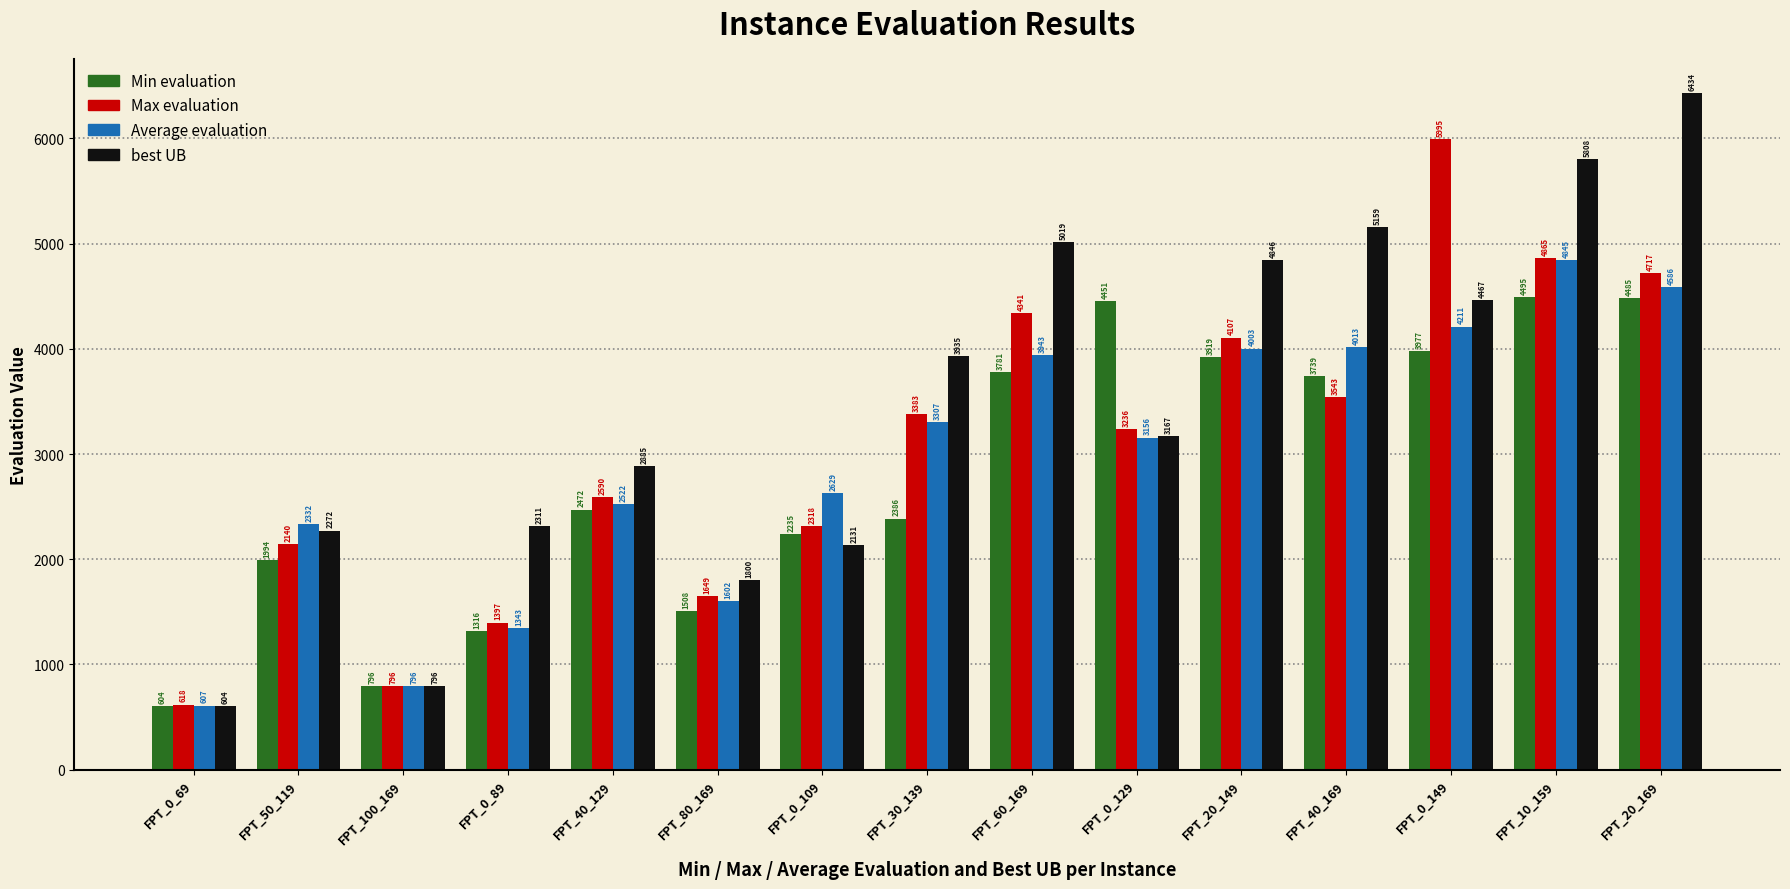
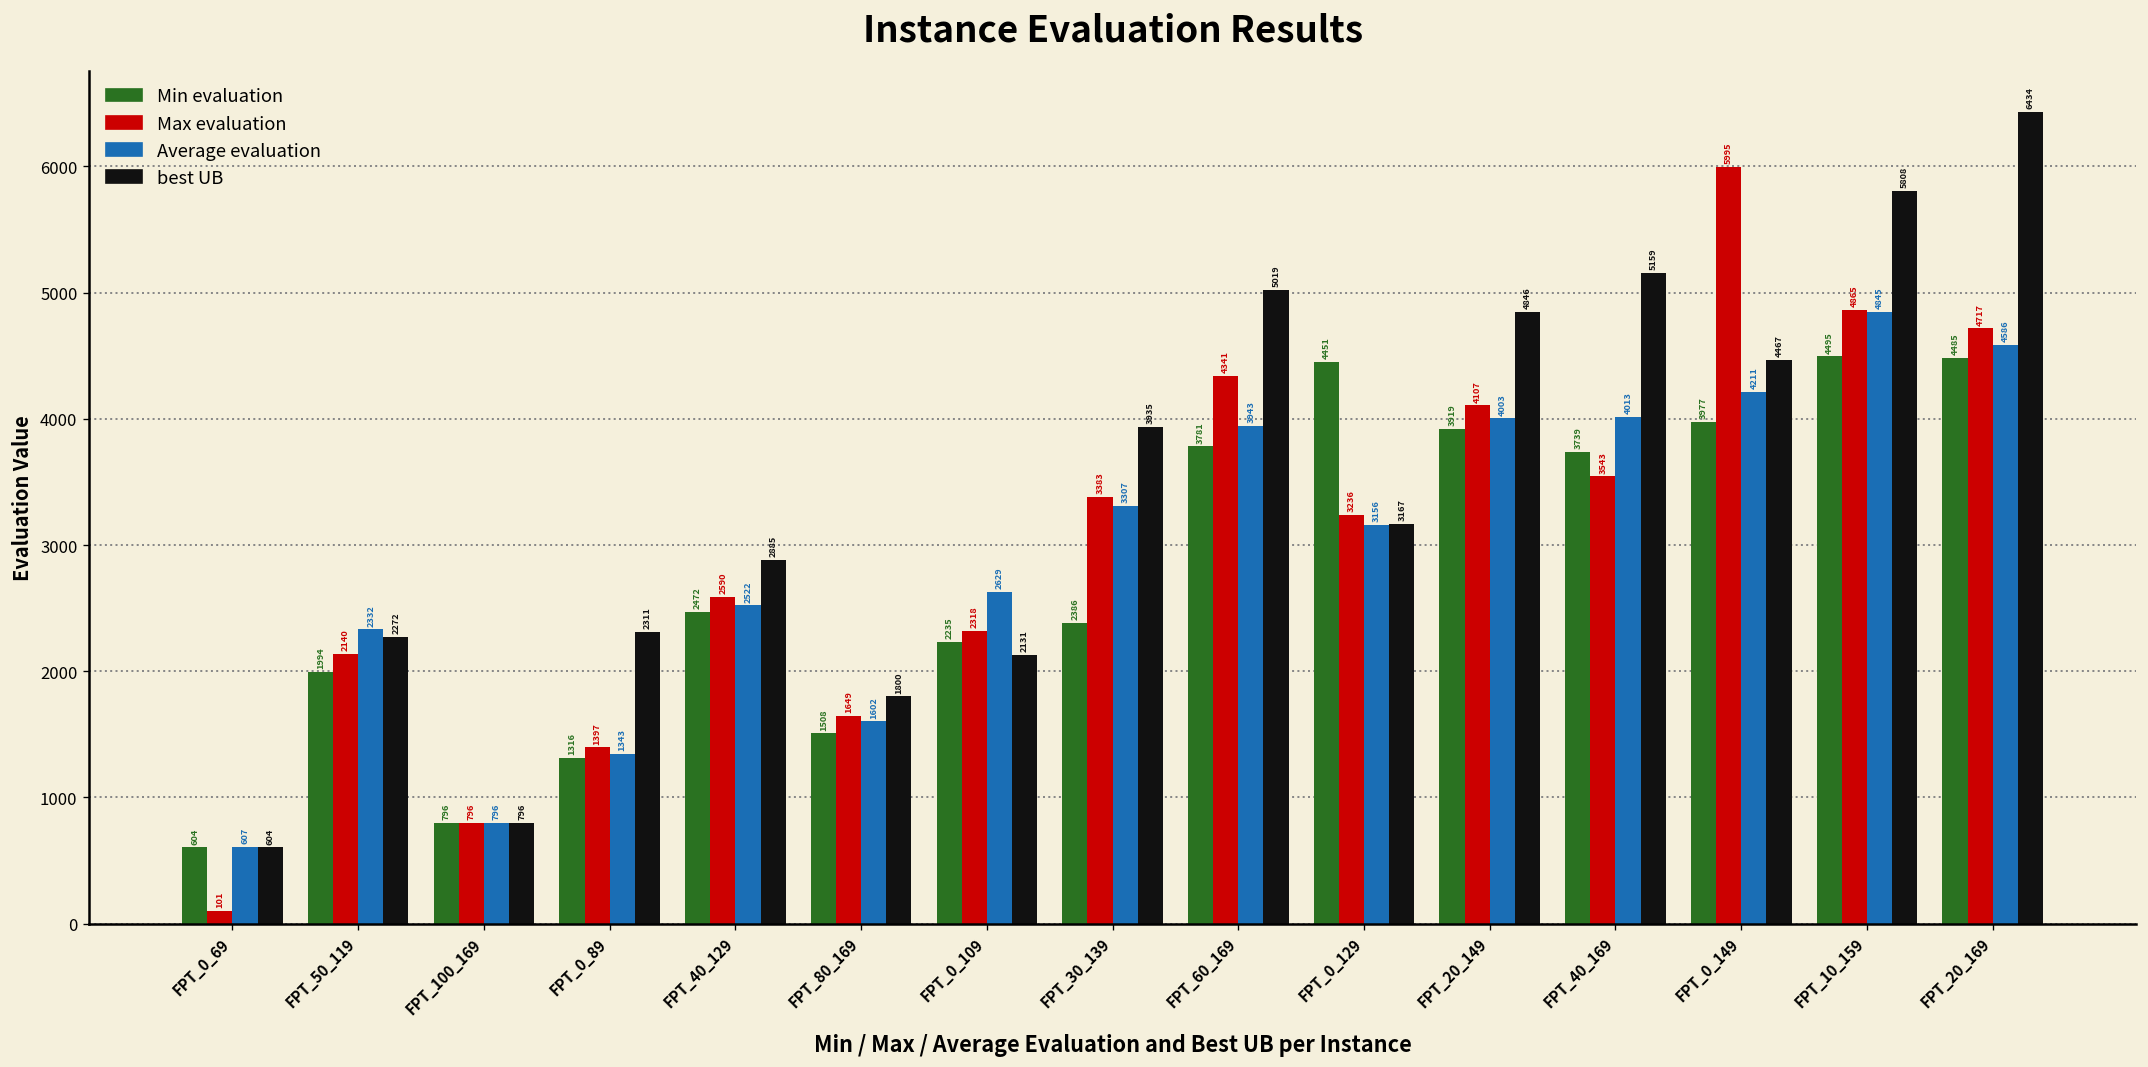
  {
    "Min evaluation": {
      "FPT_0_69": 604,
      "FPT_50_119": 1994,
      "FPT_100_169": 796,
      "FPT_0_89": 1316,
      "FPT_40_129": 2472,
      "FPT_80_169": 1508,
      "FPT_0_109": 2235,
      "FPT_30_139": 2386,
      "FPT_60_169": 3781,
      "FPT_0_129": 4451,
      "FPT_20_149": 3919,
      "FPT_40_169": 3739,
      "FPT_0_149": 3977,
      "FPT_10_159": 4495,
      "FPT_20_169": 4485
    },
    "Max evaluation": {
-     "FPT_0_69": 618,
+     "FPT_0_69": 101,
      "FPT_50_119": 2140,
      "FPT_100_169": 796,
      "FPT_0_89": 1397,
      "FPT_40_129": 2590,
      "FPT_80_169": 1649,
      "FPT_0_109": 2318,
      "FPT_30_139": 3383,
      "FPT_60_169": 4341,
      "FPT_0_129": 3236,
      "FPT_20_149": 4107,
      "FPT_40_169": 3543,
      "FPT_0_149": 5995,
      "FPT_10_159": 4865,
      "FPT_20_169": 4717
    },
    "Average evaluation": {
      "FPT_50_119": 2332,
      "FPT_100_169": 796,
      "FPT_0_89": 1343,
      "FPT_80_169": 1602,
      "FPT_0_109": 2629,
      "FPT_30_139": 3307,
      "FPT_60_169": 3943,
      "FPT_20_149": 4003,
      "FPT_0_149": 4211,
      "FPT_10_159": 4845,
      "FPT_20_169": 4586
    },
    "best UB": {
      "FPT_0_69": 604,
      "FPT_50_119": 2272,
      "FPT_100_169": 796,
      "FPT_0_89": 2311,
      "FPT_40_129": 2885,
      "FPT_80_169": 1800,
      "FPT_0_109": 2131,
      "FPT_30_139": 3935,
      "FPT_60_169": 5019,
      "FPT_0_129": 3167,
      "FPT_20_149": 4846,
      "FPT_40_169": 5159,
      "FPT_0_149": 4467,
      "FPT_10_159": 5808,
      "FPT_20_169": 6434
    }
  }
